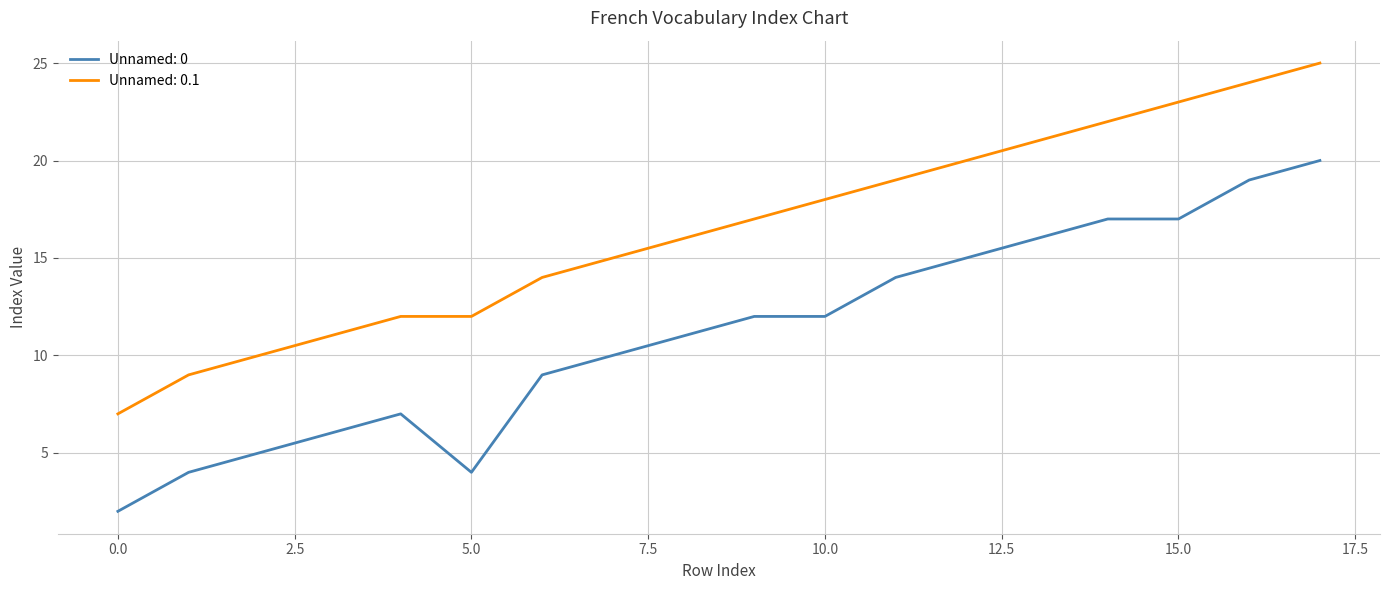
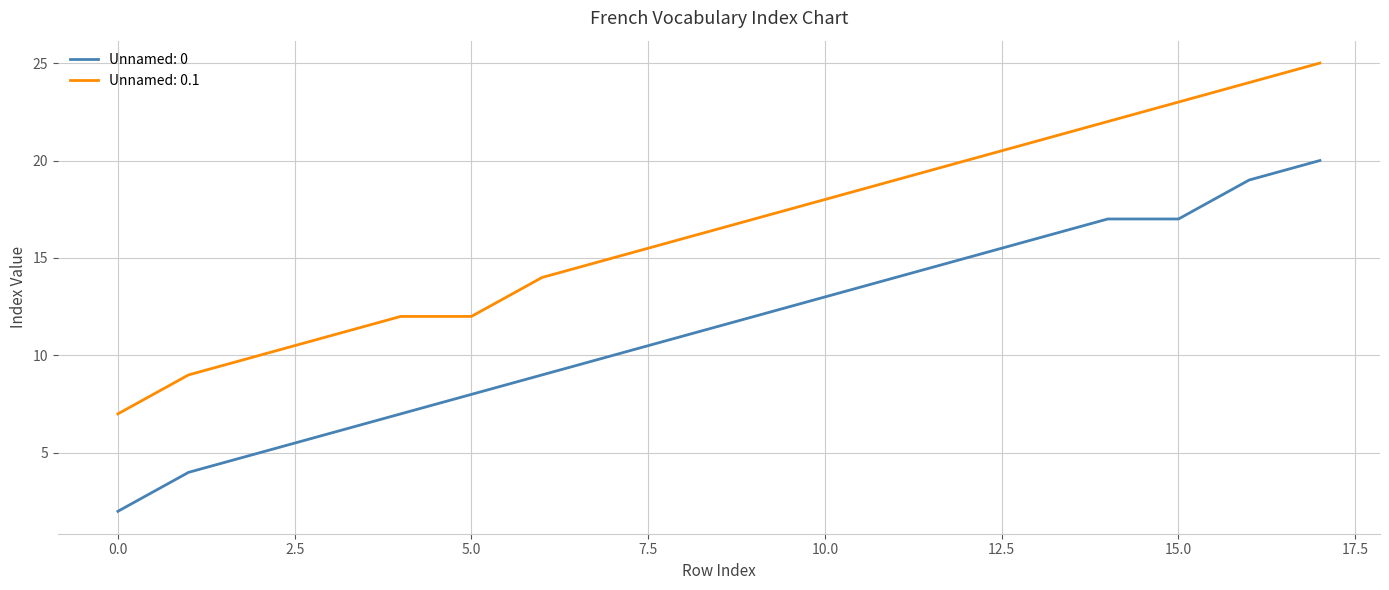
  {
    "Unnamed: 0": {
      "0.0": 2,
-     "5.0": 4,
-     "10.0": 12,
+     "5.0": 8,
+     "10.0": 13,
      "15.0": 17
    },
    "Unnamed: 0.1": {
      "0.0": 7,
      "5.0": 12,
      "10.0": 18,
      "15.0": 23
    }
  }
